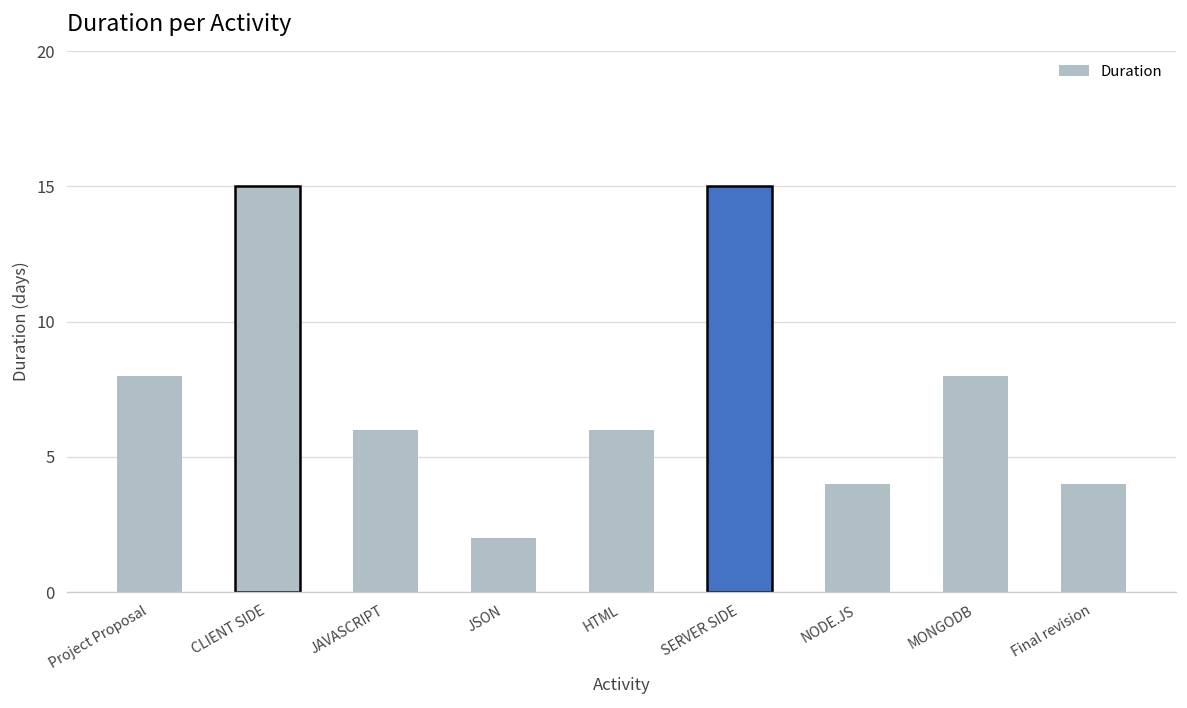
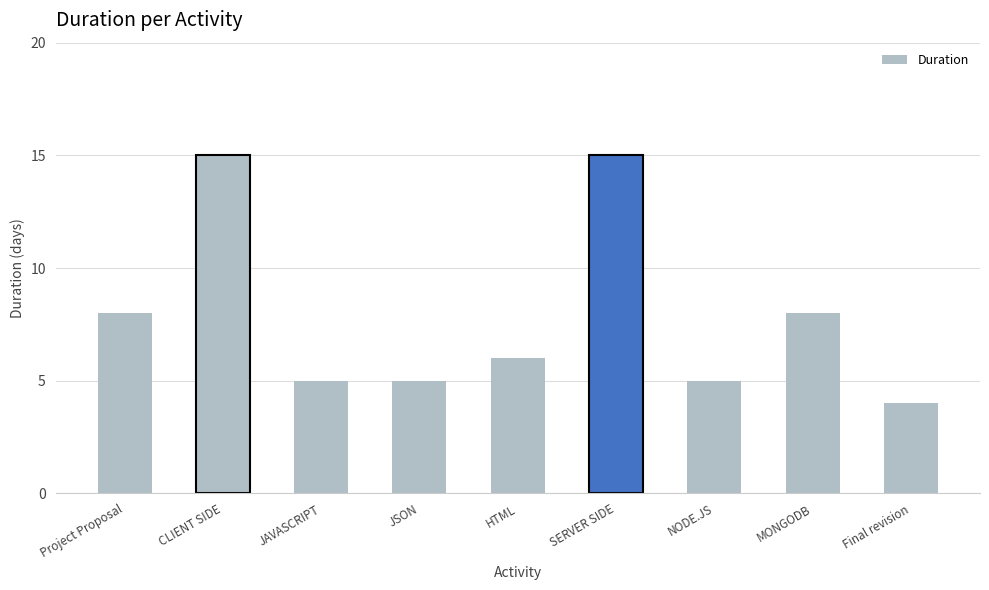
  {
    "Project Proposal": 8,
    "CLIENT SIDE": 15,
-   "JAVASCRIPT": 6,
-   "JSON": 2,
+   "JAVASCRIPT": 5,
+   "JSON": 5,
    "HTML": 6,
    "SERVER SIDE": 15,
-   "NODE.JS": 4,
+   "NODE.JS": 5,
    "MONGODB": 8,
    "Final revision": 4
  }
